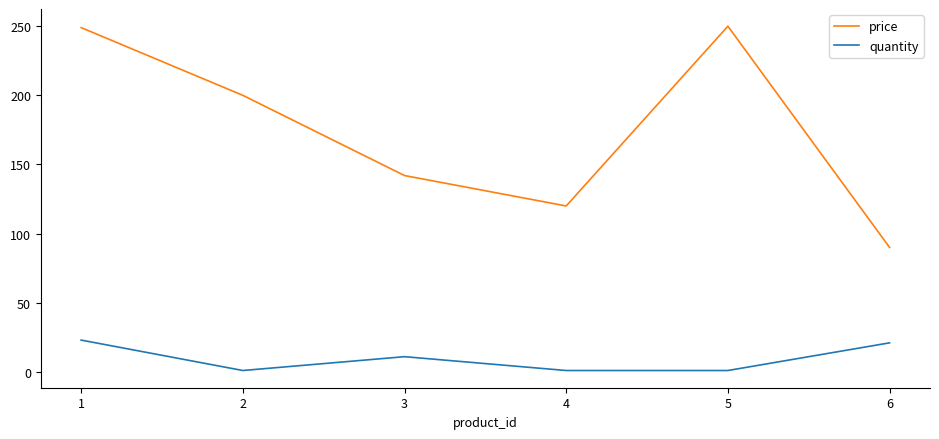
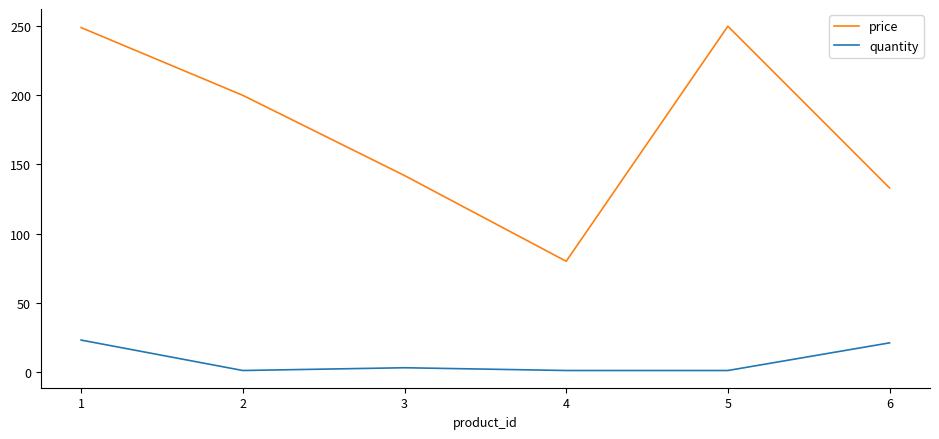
  {
    "price": {
      "1": 249,
      "2": 200,
      "3": 142,
-     "4": 120,
+     "4": 80,
      "5": 250,
-     "6": 90
+     "6": 133
    },
    "quantity": {
      "1": 23,
      "2": 1,
-     "3": 11,
+     "3": 3,
      "4": 1,
      "5": 1,
      "6": 21
    }
  }
